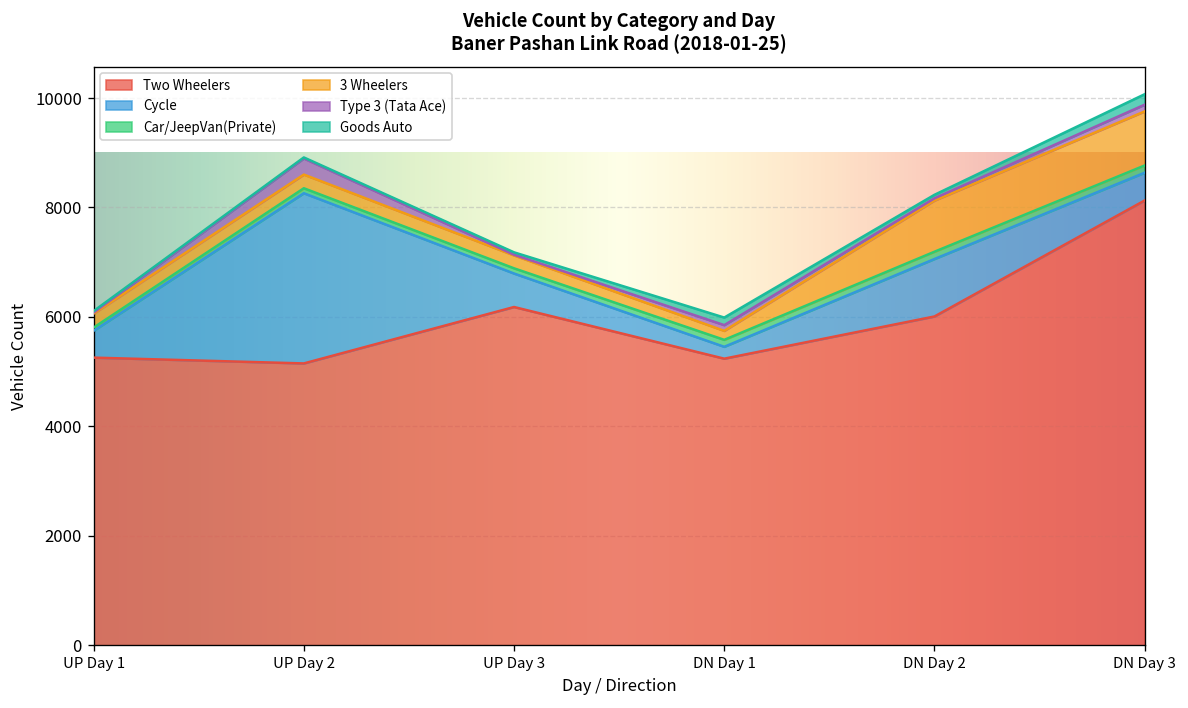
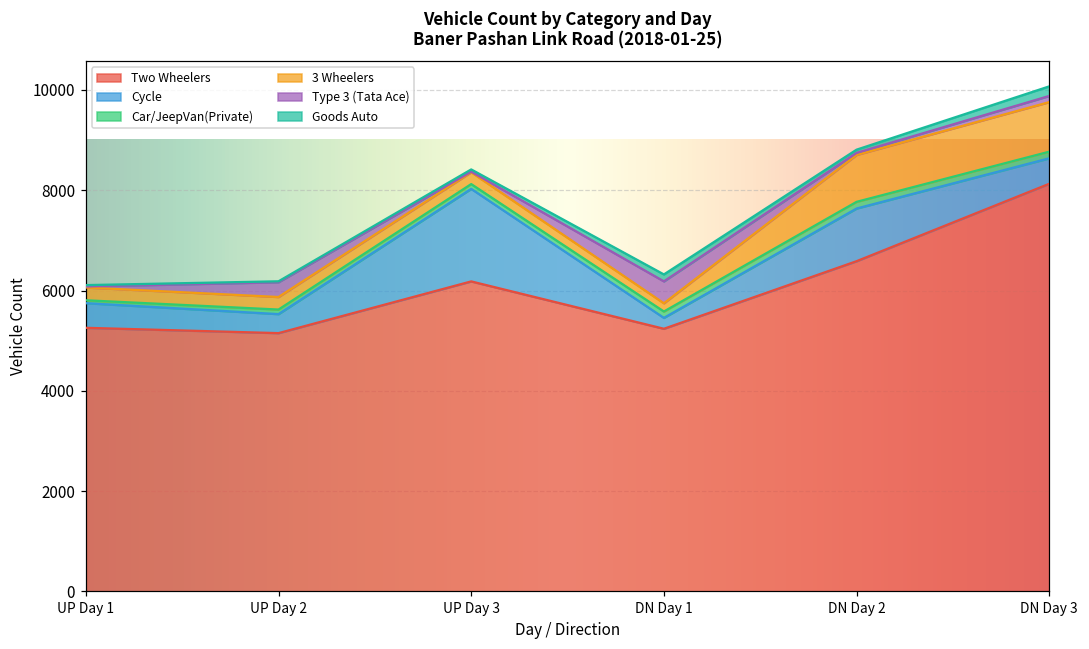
  {
    "Two Wheelers": {
      "UP Day 1": 5300,
      "UP Day 2": 5200,
      "UP Day 3": 6200,
      "DN Day 1": 5200,
-     "DN Day 2": 6000,
+     "DN Day 2": 6600,
      "DN Day 3": 8100
    },
    "Cycle": {
      "UP Day 1": 500,
-     "UP Day 2": 3100,
-     "UP Day 3": 600,
+     "UP Day 2": 400,
+     "UP Day 3": 1800,
      "DN Day 1": 200,
      "DN Day 2": 1100,
      "DN Day 3": 500
    },
    "3 Wheelers": {
      "UP Day 2": 300,
      "DN Day 1": 200,
      "DN Day 3": 1000
    },
    "Type 3 (Tata Ace)": {
-     "DN Day 1": 100,
+     "DN Day 1": 400,
      "DN Day 3": 100
    }
  }
